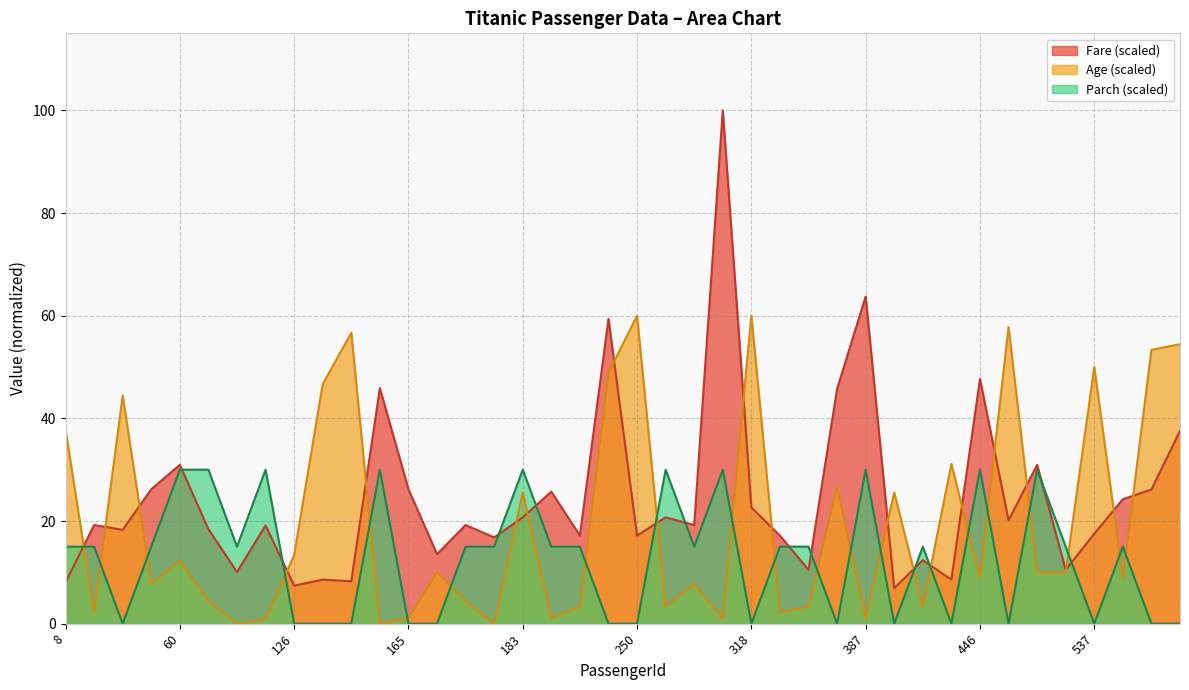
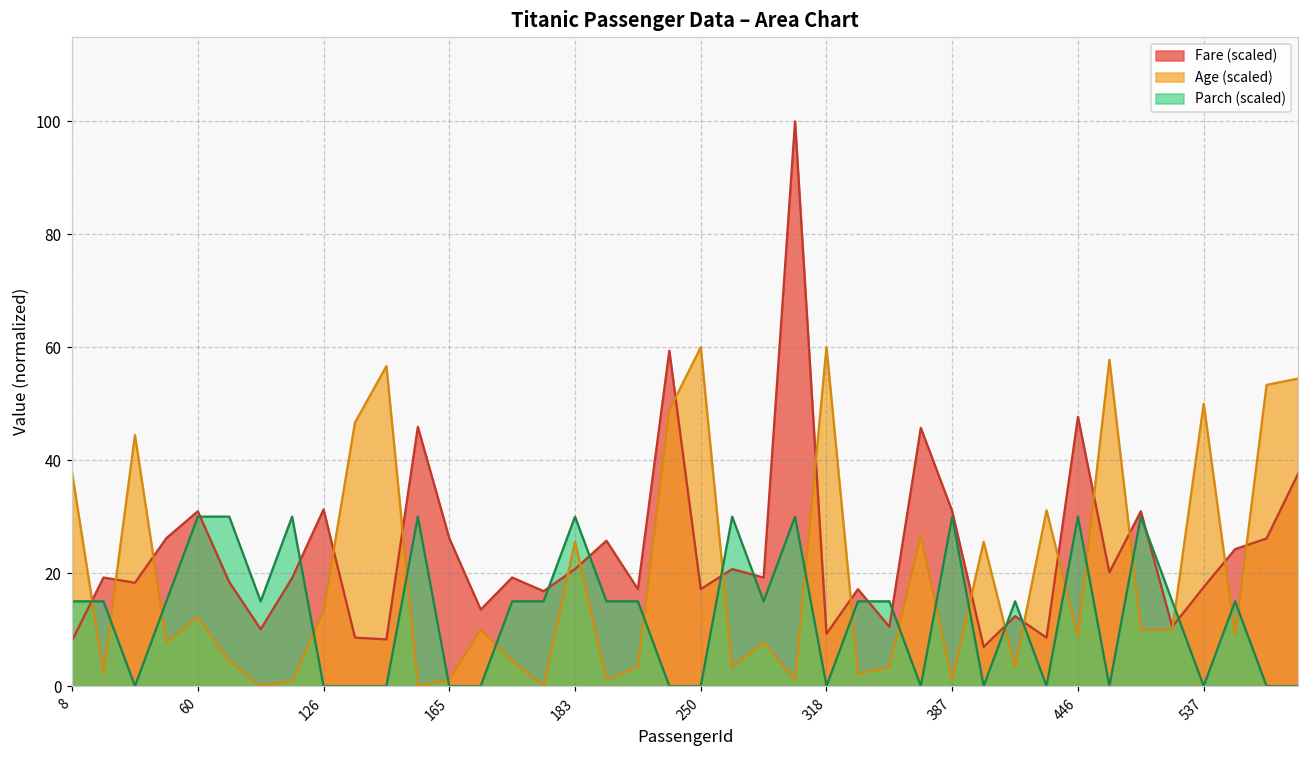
  {
    "Fare (scaled)": {
      "8": 8,
      "60": 31,
-     "126": 7,
+     "126": 31,
      "165": 26,
      "183": 21,
      "250": 17,
-     "318": 23,
-     "387": 64,
+     "318": 9,
+     "387": 31,
      "446": 48,
      "537": 18
    },
    "Age (scaled)": {
      "8": 38,
      "60": 12,
      "126": 13,
      "165": 1,
      "183": 26,
      "250": 60,
      "318": 60,
      "387": 1,
      "446": 9,
      "537": 50
    },
    "Parch (scaled)": {
      "8": 15,
      "60": 30,
      "126": 0,
      "165": 0,
      "183": 30,
      "250": 0,
      "318": 0,
      "387": 30,
      "446": 30,
      "537": 0
    }
  }
